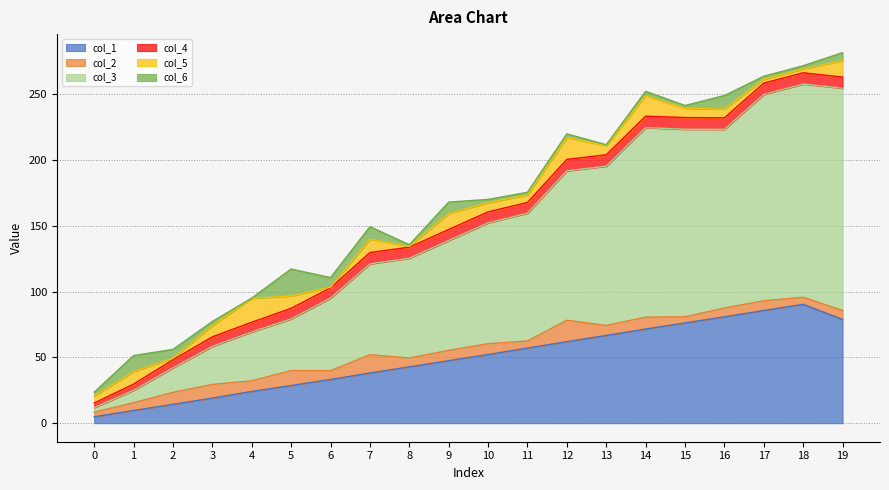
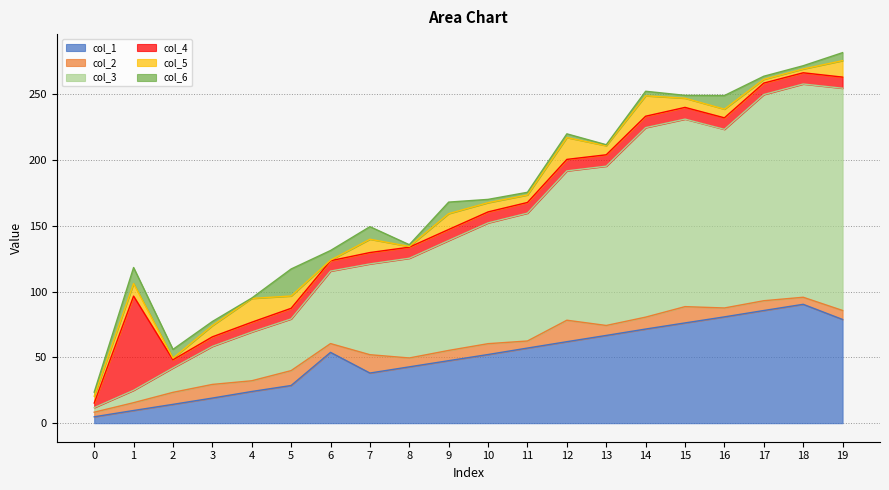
  {
    "col_1": {
      "0": 5,
      "1": 10,
      "2": 14,
      "3": 19,
      "4": 24,
      "5": 29,
-     "6": 33,
+     "6": 54,
      "7": 38,
      "8": 43,
      "9": 48,
      "10": 52,
      "11": 57,
      "12": 62,
      "13": 67,
      "14": 72,
      "15": 76,
      "16": 81,
      "17": 86,
      "18": 90,
      "19": 79
    },
    "col_2": {
      "0": 3,
      "1": 6,
      "2": 9,
      "3": 10,
      "4": 8,
      "5": 11,
      "6": 7,
      "7": 14,
      "8": 7,
      "9": 8,
      "10": 8,
      "11": 5,
      "12": 16,
      "13": 8,
      "14": 9,
-     "15": 5,
+     "15": 12,
      "16": 7,
      "17": 7,
      "18": 5,
      "19": 7
    },
    "col_3": {
      "0": 3,
      "1": 9,
      "2": 19,
      "3": 29,
      "4": 37,
      "5": 39,
      "6": 55,
      "7": 69,
      "8": 76,
      "9": 84,
      "10": 92,
      "11": 97,
      "12": 114,
      "13": 121,
      "14": 144,
      "15": 143,
      "16": 136,
      "17": 157,
      "18": 162,
      "19": 169
    },
    "col_4": {
      "0": 3,
-     "1": 5,
+     "1": 72,
      "3": 7,
      "4": 7,
      "5": 8,
      "7": 9,
      "9": 8,
      "10": 8,
      "11": 8,
      "12": 9,
      "13": 9,
      "14": 9,
      "15": 9,
      "16": 9,
      "17": 9,
      "18": 9,
      "19": 8
    },
    "col_5": {
      "0": 5,
      "1": 10,
      "3": 9,
      "5": 9,
      "7": 10,
      "9": 12,
      "10": 7,
      "11": 6,
      "12": 17,
      "14": 16,
      "15": 7,
      "16": 7,
      "17": 3,
      "18": 3,
      "19": 13
    },
    "col_6": {
      "0": 3,
      "1": 12,
      "2": 7,
      "3": 3,
      "5": 21,
      "6": 7,
      "7": 10,
      "9": 9,
      "10": 3,
      "11": 2,
      "12": 3,
      "14": 3,
      "15": 2,
      "16": 10,
      "17": 2,
      "18": 2,
      "19": 6
    }
  }
